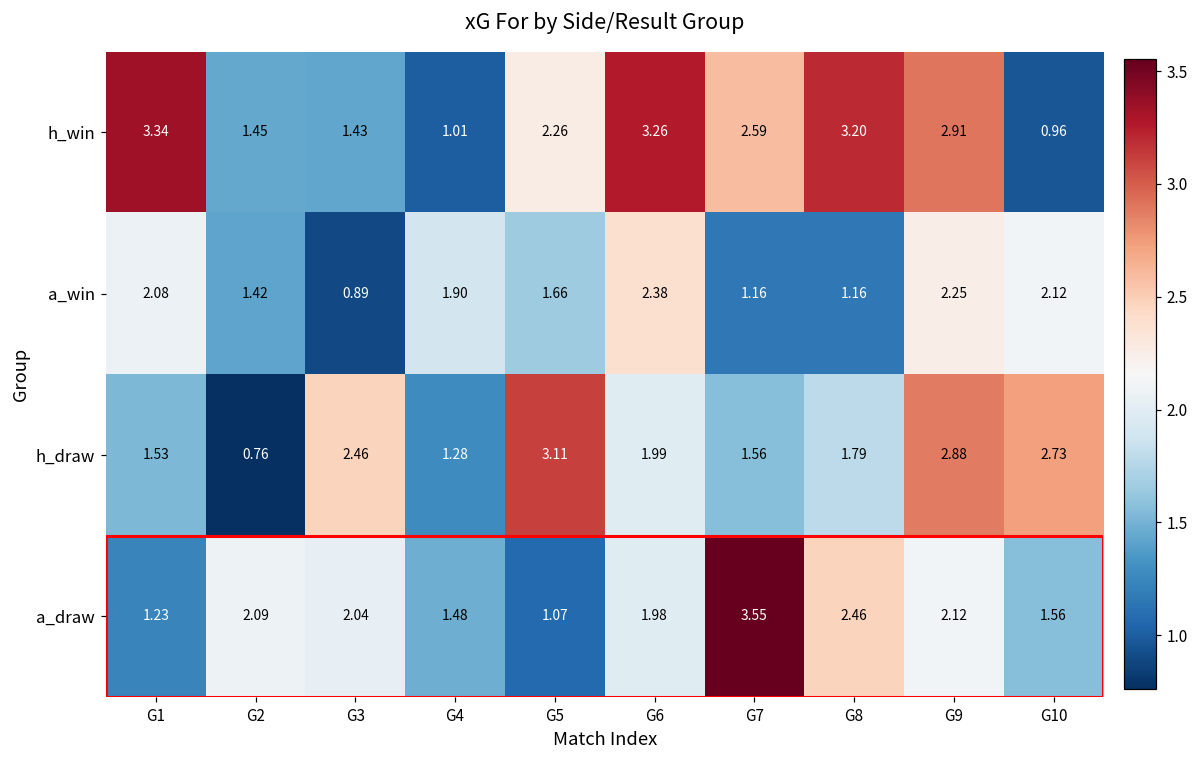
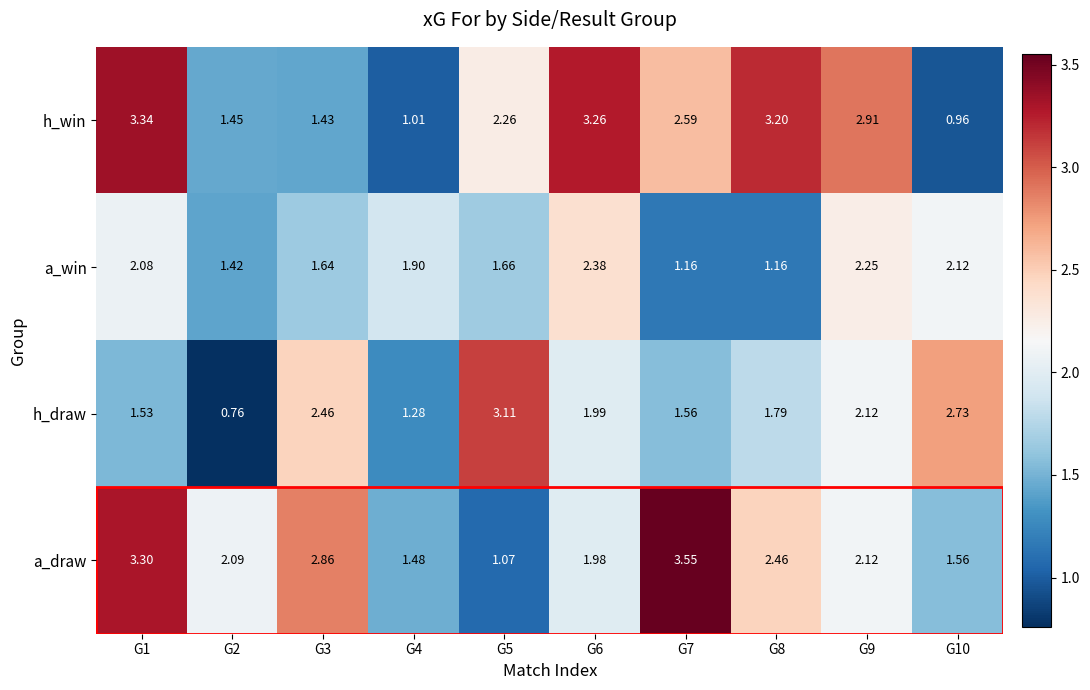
  {
    "h_win": {
      "G1": 3.34,
      "G2": 1.45,
      "G3": 1.43,
      "G4": 1.01,
      "G5": 2.26,
      "G6": 3.26,
      "G7": 2.59,
      "G8": 3.20,
      "G9": 2.91,
      "G10": 0.96
    },
    "a_win": {
      "G1": 2.08,
      "G2": 1.42,
-     "G3": 0.89,
+     "G3": 1.64,
      "G4": 1.90,
      "G5": 1.66,
      "G6": 2.38,
      "G7": 1.16,
      "G8": 1.16,
      "G9": 2.25,
      "G10": 2.12
    },
    "h_draw": {
      "G1": 1.53,
      "G2": 0.76,
      "G3": 2.46,
      "G4": 1.28,
      "G5": 3.11,
      "G6": 1.99,
      "G7": 1.56,
      "G8": 1.79,
-     "G9": 2.88,
+     "G9": 2.12,
      "G10": 2.73
    },
    "a_draw": {
-     "G1": 1.23,
+     "G1": 3.30,
      "G2": 2.09,
-     "G3": 2.04,
+     "G3": 2.86,
      "G4": 1.48,
      "G5": 1.07,
      "G6": 1.98,
      "G7": 3.55,
      "G8": 2.46,
      "G9": 2.12,
      "G10": 1.56
    }
  }
